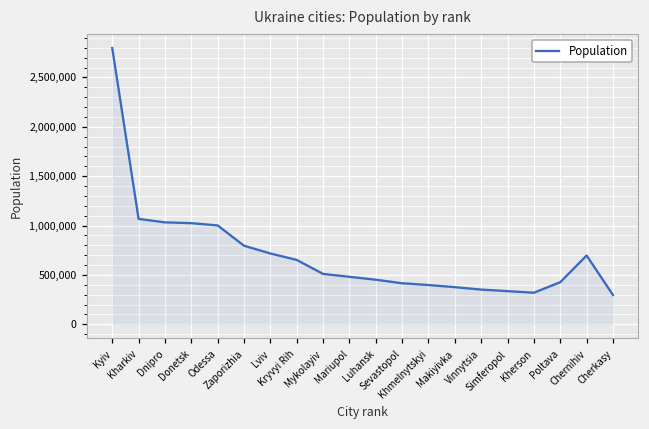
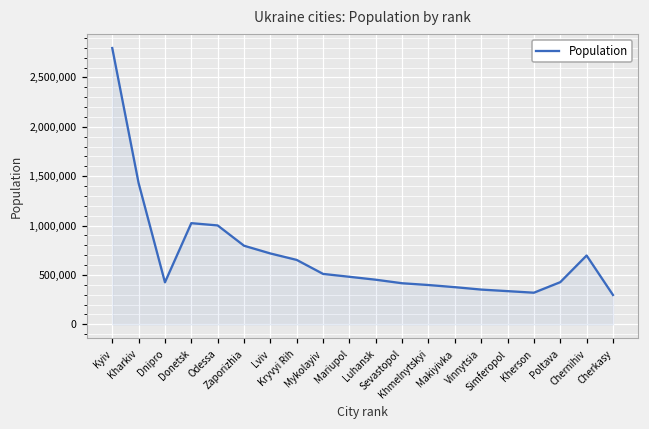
  {
    "Kyiv": "2,800,000",
-   "Kharkiv": "1,100,000",
-   "Dnipro": "1,000,000",
+   "Kharkiv": "1,400,000",
+   "Dnipro": "400,000",
    "Donetsk": "1,000,000",
    "Odessa": "1,000,000",
    "Zaporizhia": "800,000",
    "Lviv": "700,000",
    "Kryvyi Rih": "700,000",
    "Mykolayiv": "500,000",
    "Mariupol": "500,000",
    "Luhansk": "500,000",
    "Sevastopol": "400,000",
    "Khmelnytskyi": "400,000",
    "Makiyivka": "400,000",
    "Vinnytsia": "400,000",
    "Simferopol": "300,000",
    "Kherson": "300,000",
    "Poltava": "400,000",
    "Chernihiv": "700,000",
    "Cherkasy": "300,000"
  }
